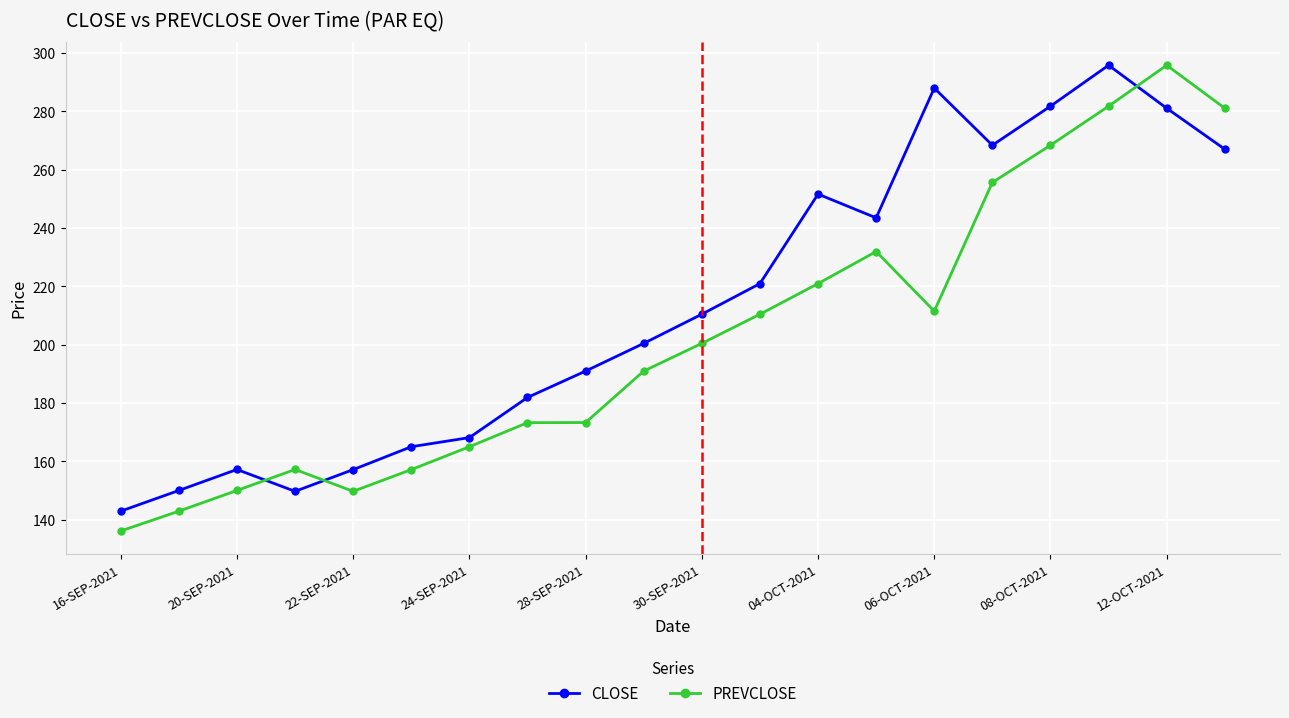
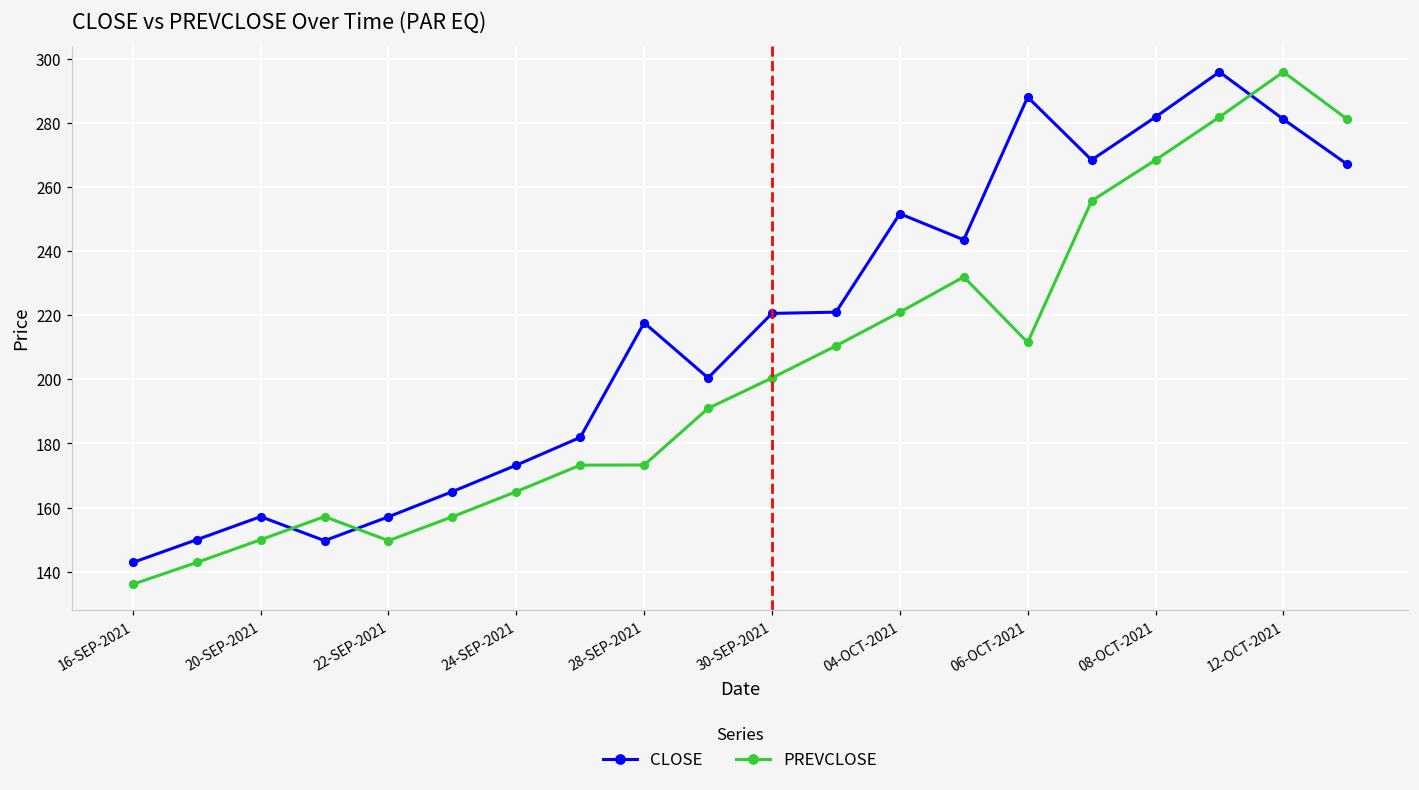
  {
    "CLOSE": {
      "16-SEP-2021": 143,
      "20-SEP-2021": 157,
      "22-SEP-2021": 157,
-     "24-SEP-2021": 168,
-     "28-SEP-2021": 191,
-     "30-SEP-2021": 210,
+     "24-SEP-2021": 173,
+     "28-SEP-2021": 218,
+     "30-SEP-2021": 221,
      "04-OCT-2021": 252,
      "06-OCT-2021": 288,
      "08-OCT-2021": 282,
      "12-OCT-2021": 281
    },
    "PREVCLOSE": {
      "16-SEP-2021": 136,
      "20-SEP-2021": 150,
      "22-SEP-2021": 150,
      "24-SEP-2021": 165,
      "28-SEP-2021": 173,
      "30-SEP-2021": 200,
      "04-OCT-2021": 221,
      "06-OCT-2021": 212,
      "08-OCT-2021": 268,
      "12-OCT-2021": 296
    }
  }
